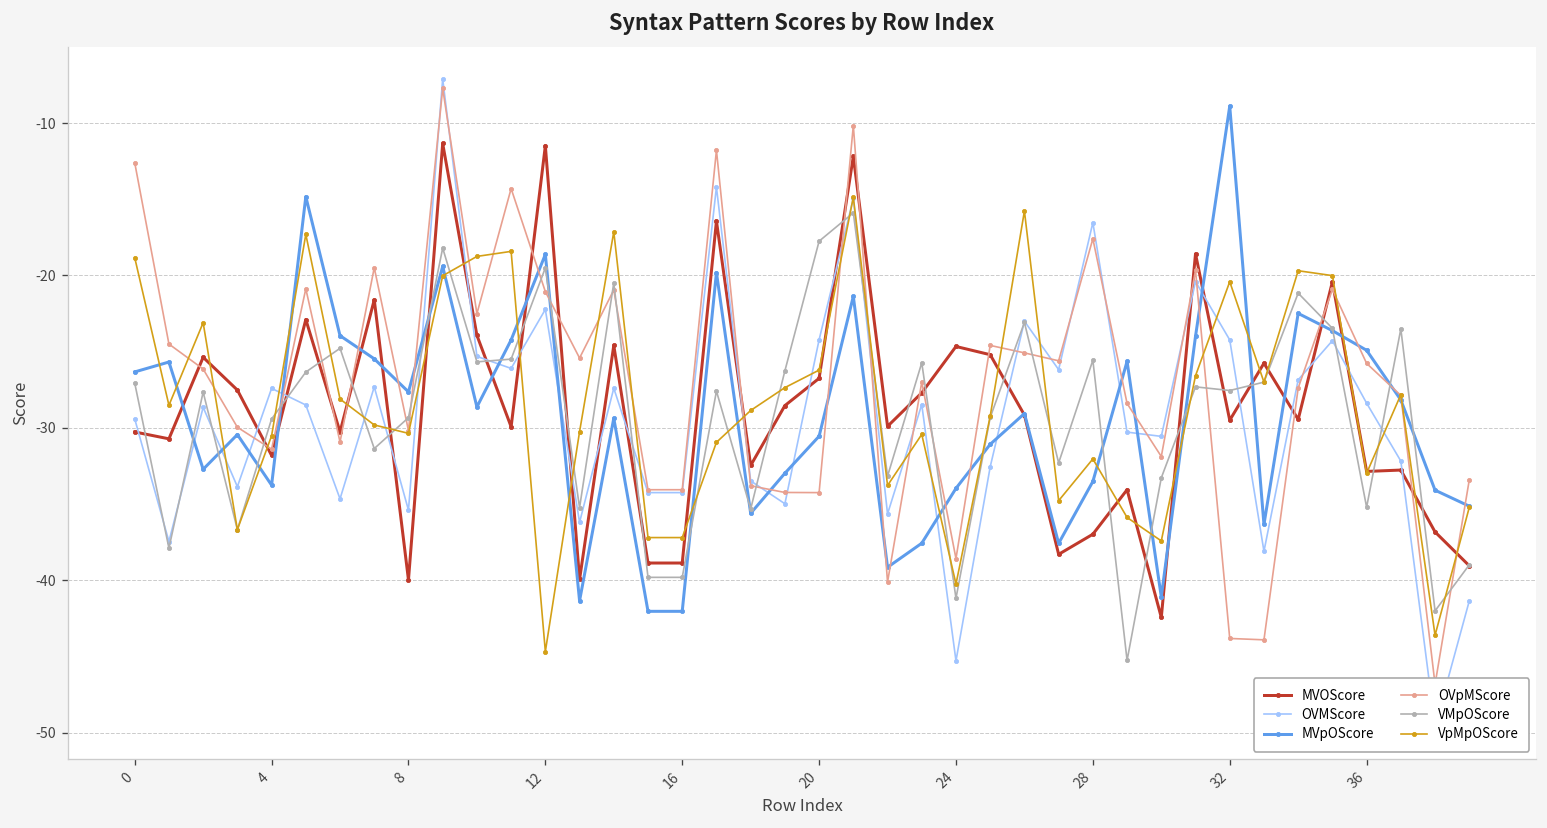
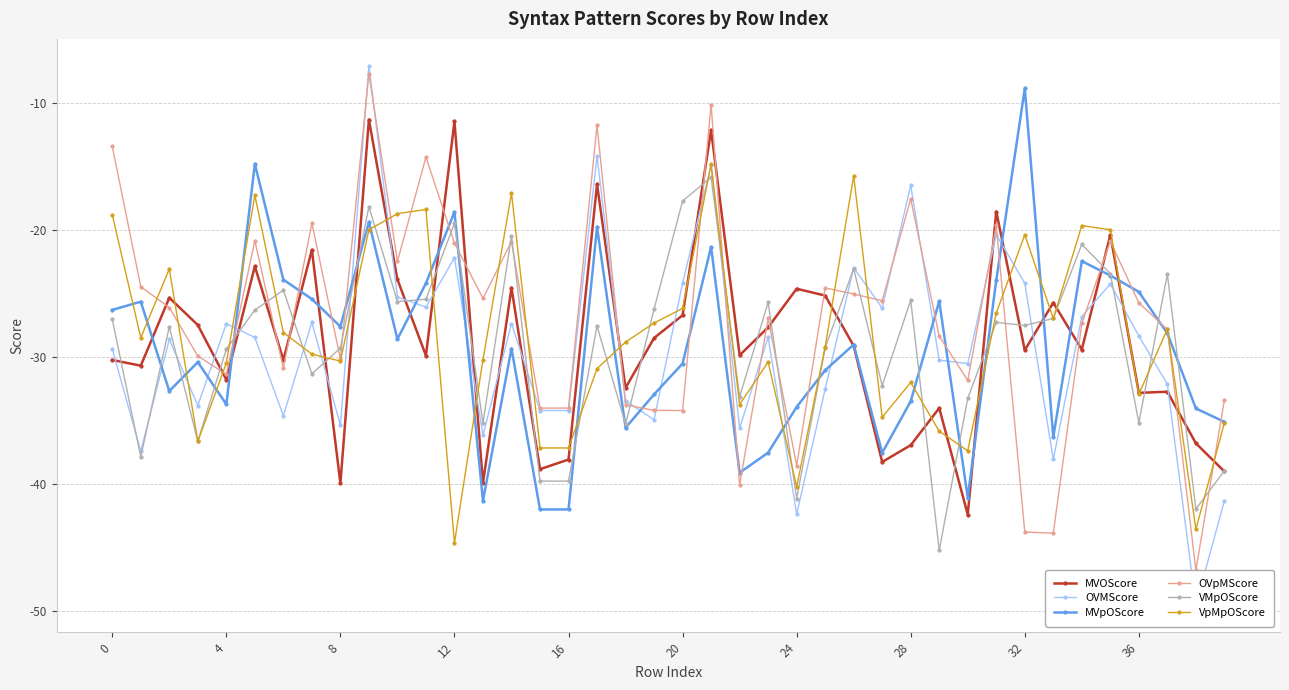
  {
    "MVOScore": {
      "0": -30.3,
      "4": -31.8,
      "8": -40.0,
      "12": -11.5,
-     "16": -38.9,
+     "16": -38.1,
      "20": -26.8,
      "24": -24.7,
      "28": -37.0,
      "32": -29.5
    },
    "OVMScore": {
      "0": -29.4,
      "4": -27.4,
      "8": -35.4,
      "12": -22.2,
      "20": -24.2,
-     "24": -45.3,
+     "24": -42.4,
      "28": -16.5,
      "32": -24.2,
      "36": -28.4
    },
    "MVpOScore": {
      "0": -26.3,
      "4": -33.8,
      "8": -27.6,
      "12": -18.6,
      "16": -42.0,
      "20": -30.6,
      "24": -34.0,
      "28": -33.5,
      "32": -8.9,
      "36": -24.9
    },
    "OVpMScore": {
-     "0": -12.6,
+     "0": -13.5,
      "4": -31.4,
      "12": -21.1,
      "20": -34.3,
      "24": -38.6,
      "28": -17.6,
      "32": -43.8,
      "36": -25.8
    },
    "VMpOScore": {
      "0": -27.1,
      "4": -29.4,
      "8": -29.3,
      "12": -19.5,
      "16": -39.8,
      "20": -17.8,
      "24": -41.2,
      "28": -25.6,
      "32": -27.6,
      "36": -35.2
    },
    "VpMpOScore": {
      "0": -18.8,
      "4": -30.5,
      "12": -44.7,
      "16": -37.2,
      "20": -26.2,
      "24": -40.3,
      "28": -32.0,
      "32": -20.4
    }
  }
